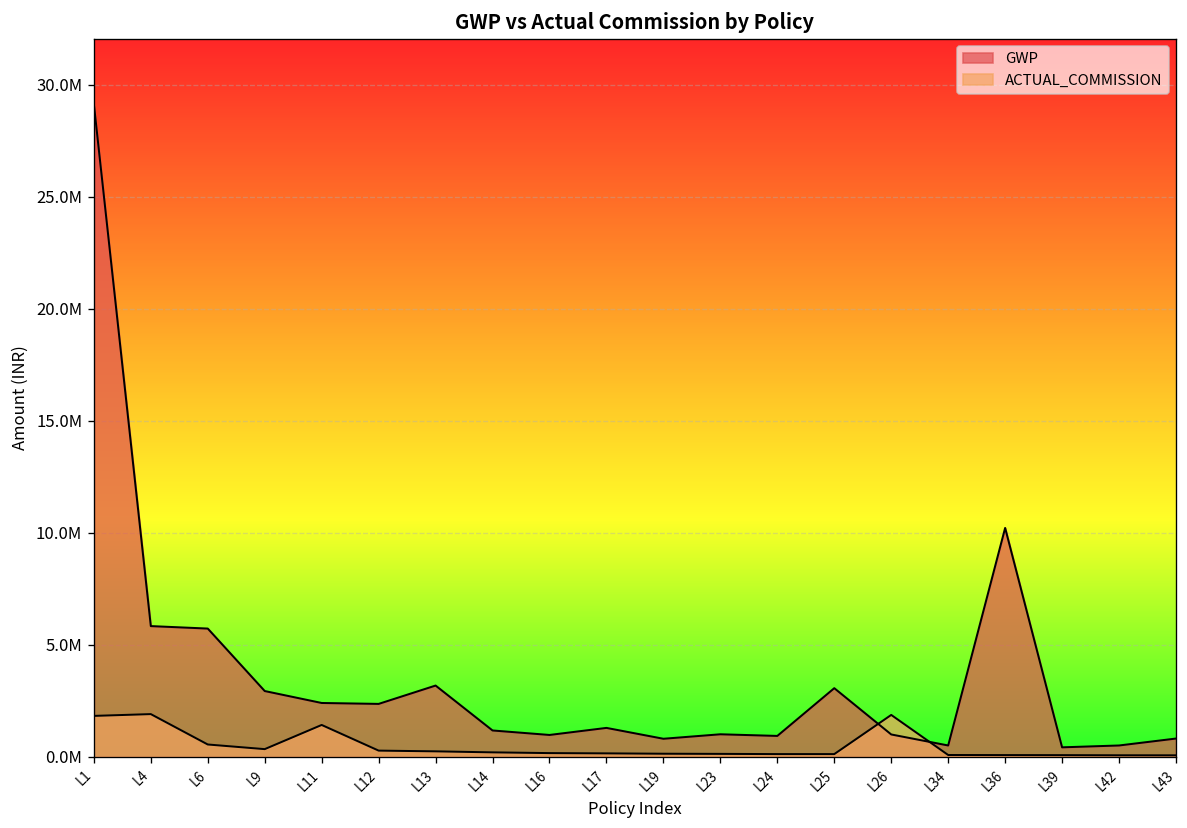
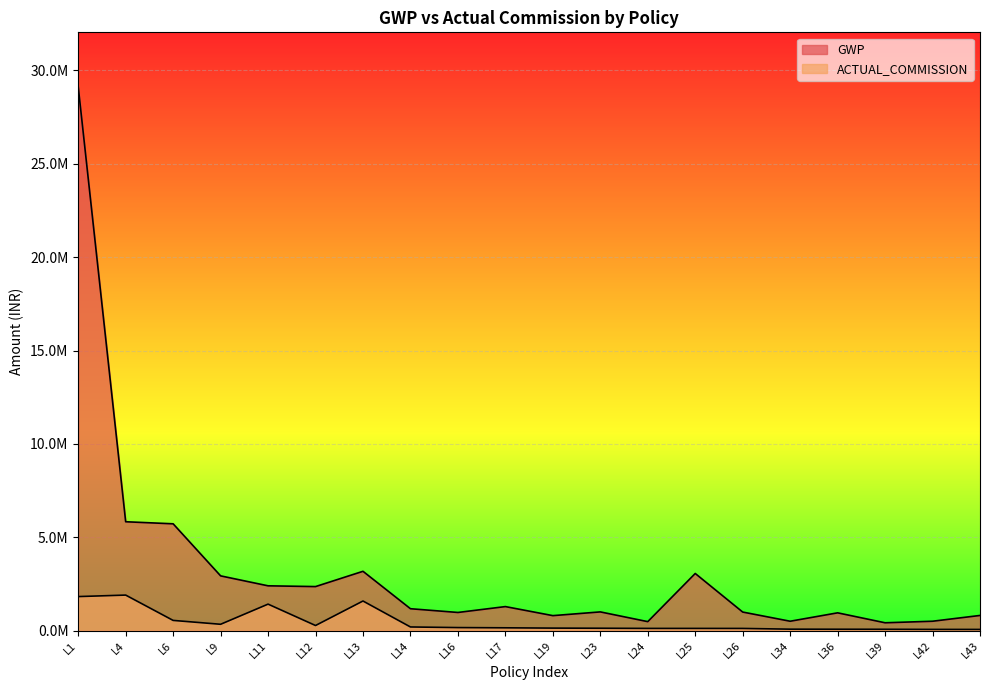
  {
    "GWP": {
      "L1": 29100000,
      "L4": 5800000,
      "L6": 5700000,
      "L9": 2900000,
      "L11": 2400000,
      "L12": 2400000,
      "L13": 3200000,
      "L14": 1200000,
      "L16": 1000000,
      "L17": 1300000,
      "L19": 800000,
      "L23": 1000000,
-     "L24": 900000,
+     "L24": 500000,
      "L25": 3100000,
      "L26": 1000000,
      "L34": 500000,
-     "L36": 10200000,
+     "L36": 1000000,
      "L39": 400000,
      "L42": 500000,
      "L43": 800000
    },
    "ACTUAL_COMMISSION": {
      "L1": 1800000,
      "L4": 1900000,
      "L6": 500000,
      "L9": 300000,
      "L11": 1400000,
      "L12": 300000,
-     "L13": 200000,
+     "L13": 1600000,
      "L14": 200000,
      "L16": 200000,
      "L17": 100000,
      "L19": 100000,
      "L23": 100000,
      "L24": 100000,
      "L25": 100000,
-     "L26": 1900000,
+     "L26": 100000,
      "L34": 100000,
      "L36": 100000,
      "L39": 100000,
      "L42": 100000,
      "L43": 100000
    }
  }
